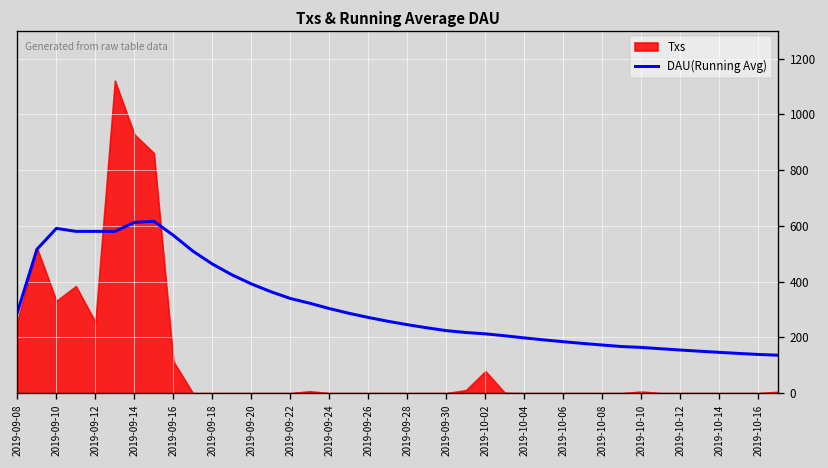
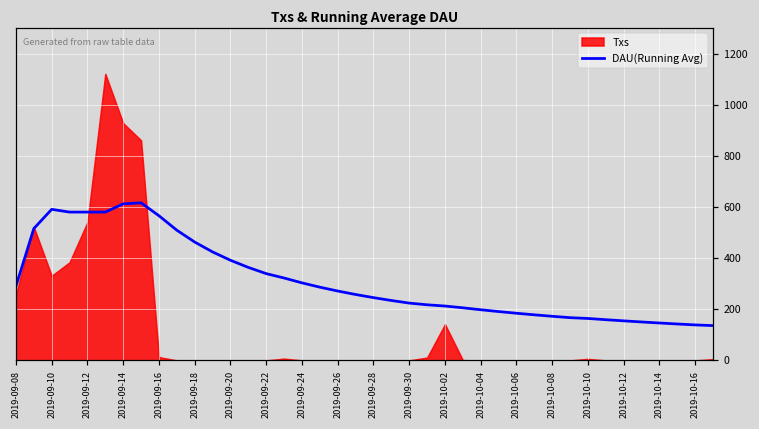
  {
    "DAU(Running Avg)": {
      "2019-09-08": 290,
      "2019-09-10": 590,
      "2019-09-12": 580,
      "2019-09-14": 610,
      "2019-09-16": 570,
      "2019-09-18": 460,
      "2019-09-20": 390,
      "2019-09-22": 340,
      "2019-09-24": 300,
      "2019-09-26": 270,
      "2019-09-28": 250,
      "2019-09-30": 220,
      "2019-10-02": 210,
      "2019-10-04": 200,
      "2019-10-06": 180,
      "2019-10-08": 170,
      "2019-10-10": 160,
      "2019-10-12": 150,
      "2019-10-14": 150,
      "2019-10-16": 140
    },
    "Txs": {
      "2019-09-08": 260,
      "2019-09-10": 330,
-     "2019-09-12": 260,
+     "2019-09-12": 540,
      "2019-09-14": 930,
-     "2019-09-16": 110,
+     "2019-09-16": 10,
      "2019-09-18": 0,
      "2019-09-20": 0,
      "2019-09-22": 0,
      "2019-09-24": 0,
      "2019-09-26": 0,
      "2019-09-28": 0,
      "2019-09-30": 0,
-     "2019-10-02": 80,
+     "2019-10-02": 140,
      "2019-10-04": 0,
      "2019-10-06": 0,
      "2019-10-08": 0,
      "2019-10-12": 0,
      "2019-10-14": 0,
      "2019-10-16": 0
    }
  }
